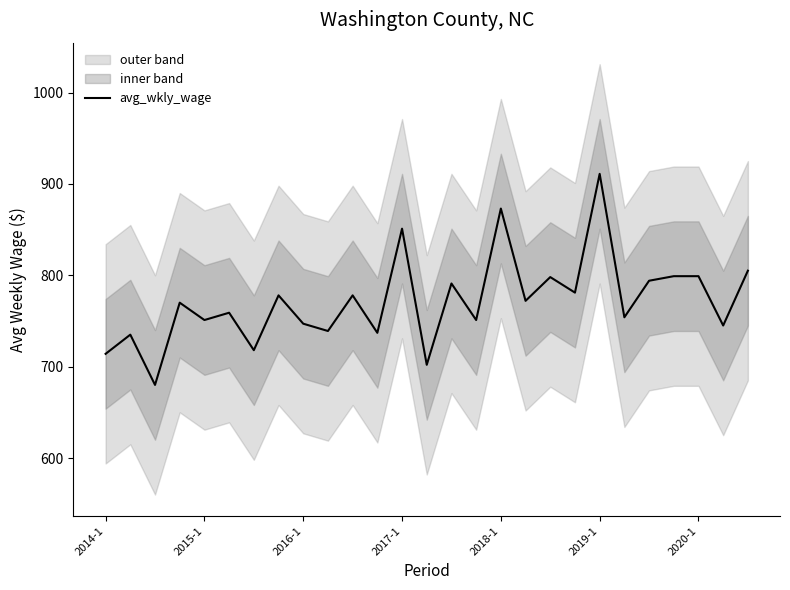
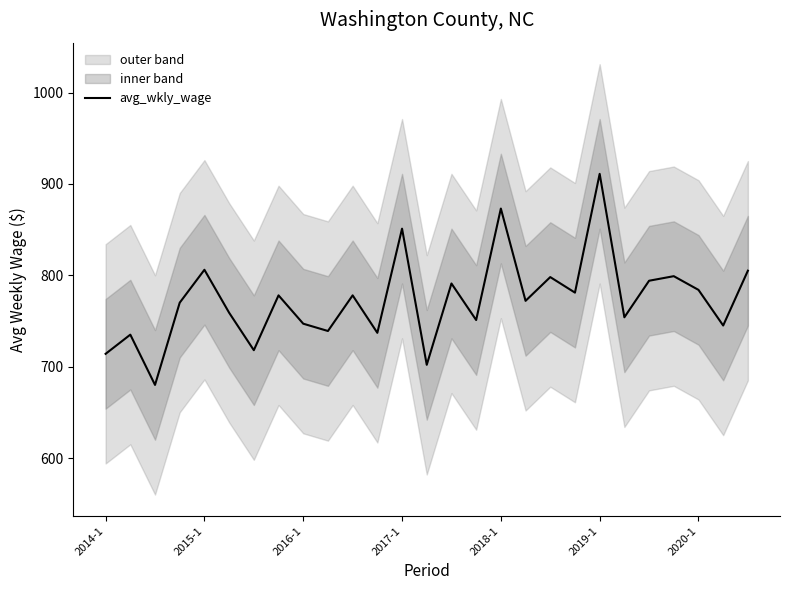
  {
    "avg_wkly_wage": {
      "2014-1": 710,
-     "2015-1": 750,
+     "2015-1": 810,
      "2016-1": 750,
      "2017-1": 850,
      "2018-1": 870,
      "2019-1": 910,
-     "2020-1": 800
+     "2020-1": 780
    }
  }
